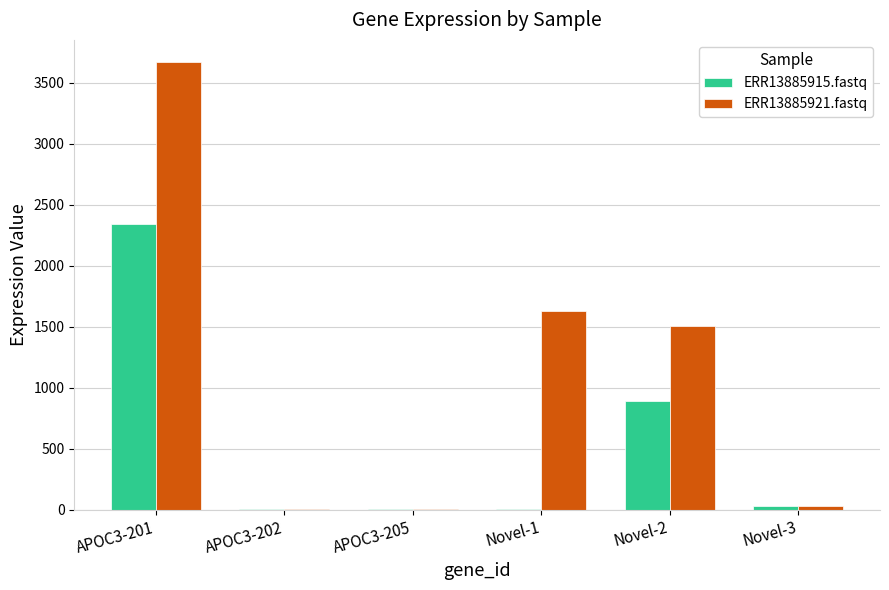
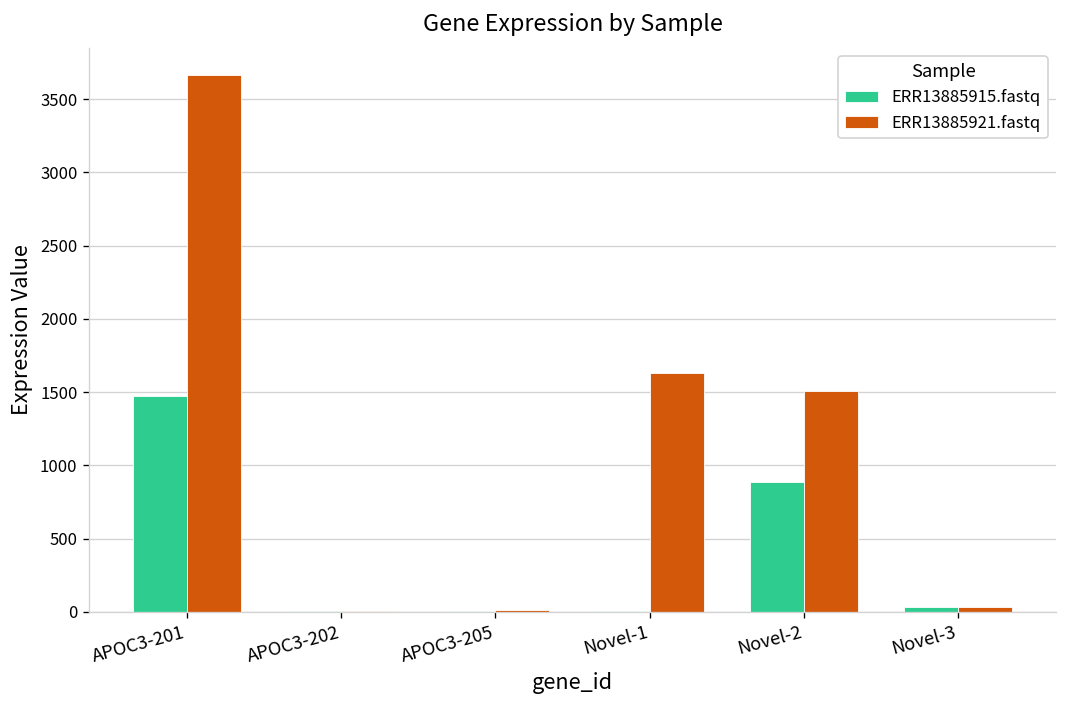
  {
    "ERR13885915.fastq": {
-     "APOC3-201": 2340,
+     "APOC3-201": 1470,
      "Novel-2": 890,
      "Novel-3": 30
    },
    "ERR13885921.fastq": {
      "APOC3-201": 3670,
      "Novel-1": 1630,
      "Novel-2": 1510,
      "Novel-3": 30
    }
  }
